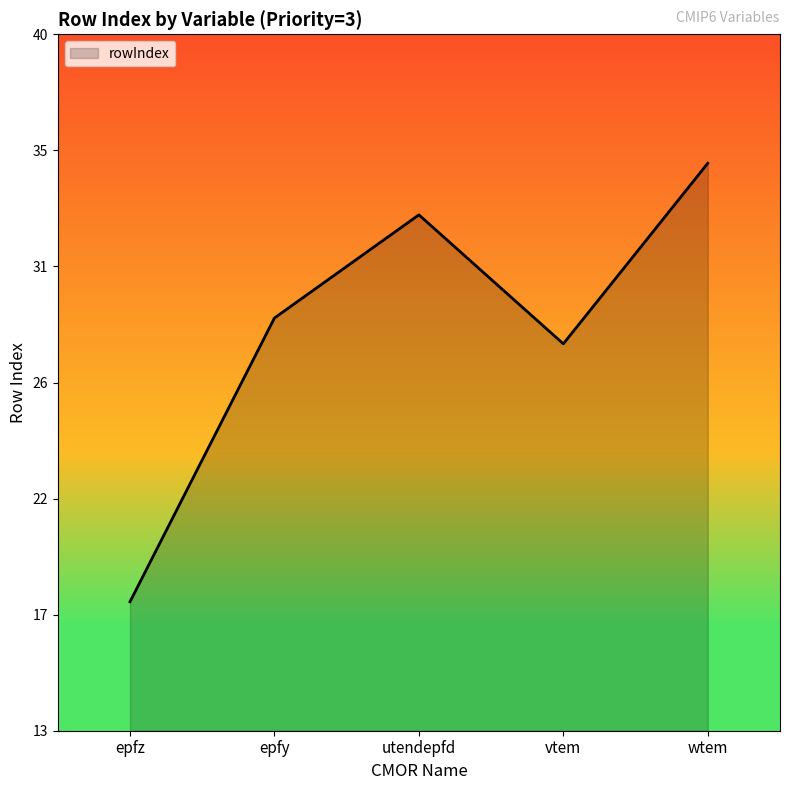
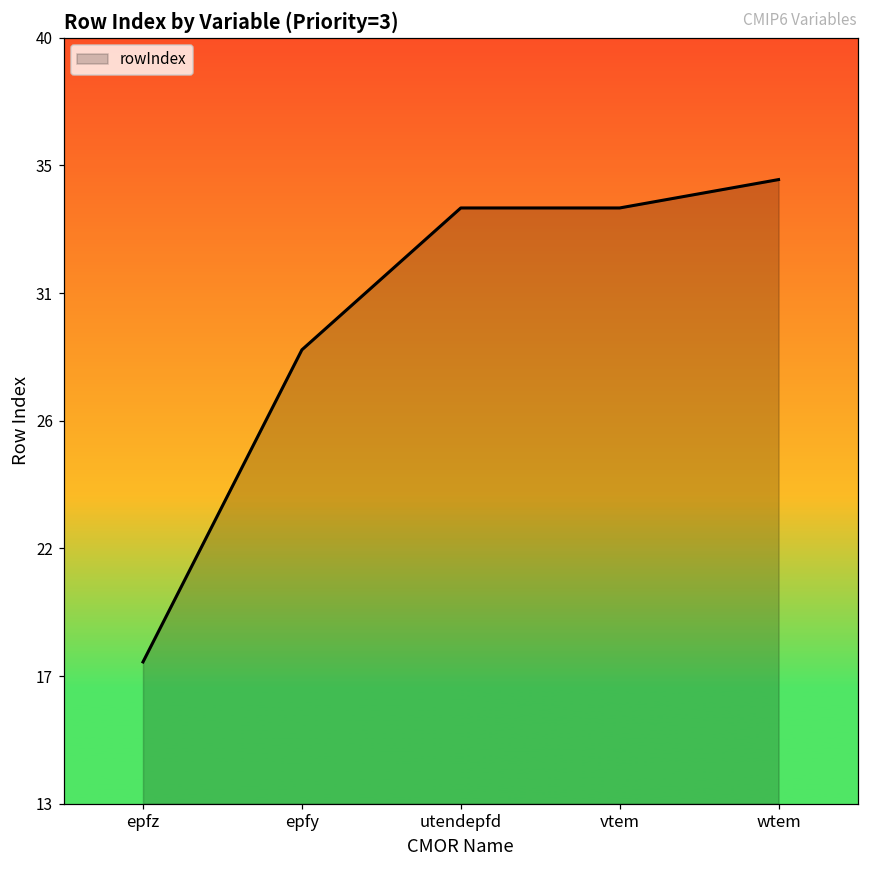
  {
    "epfz": 18,
    "epfy": 29,
-   "utendepfd": 33,
-   "vtem": 28,
+   "utendepfd": 34,
+   "vtem": 34,
    "wtem": 35
  }
